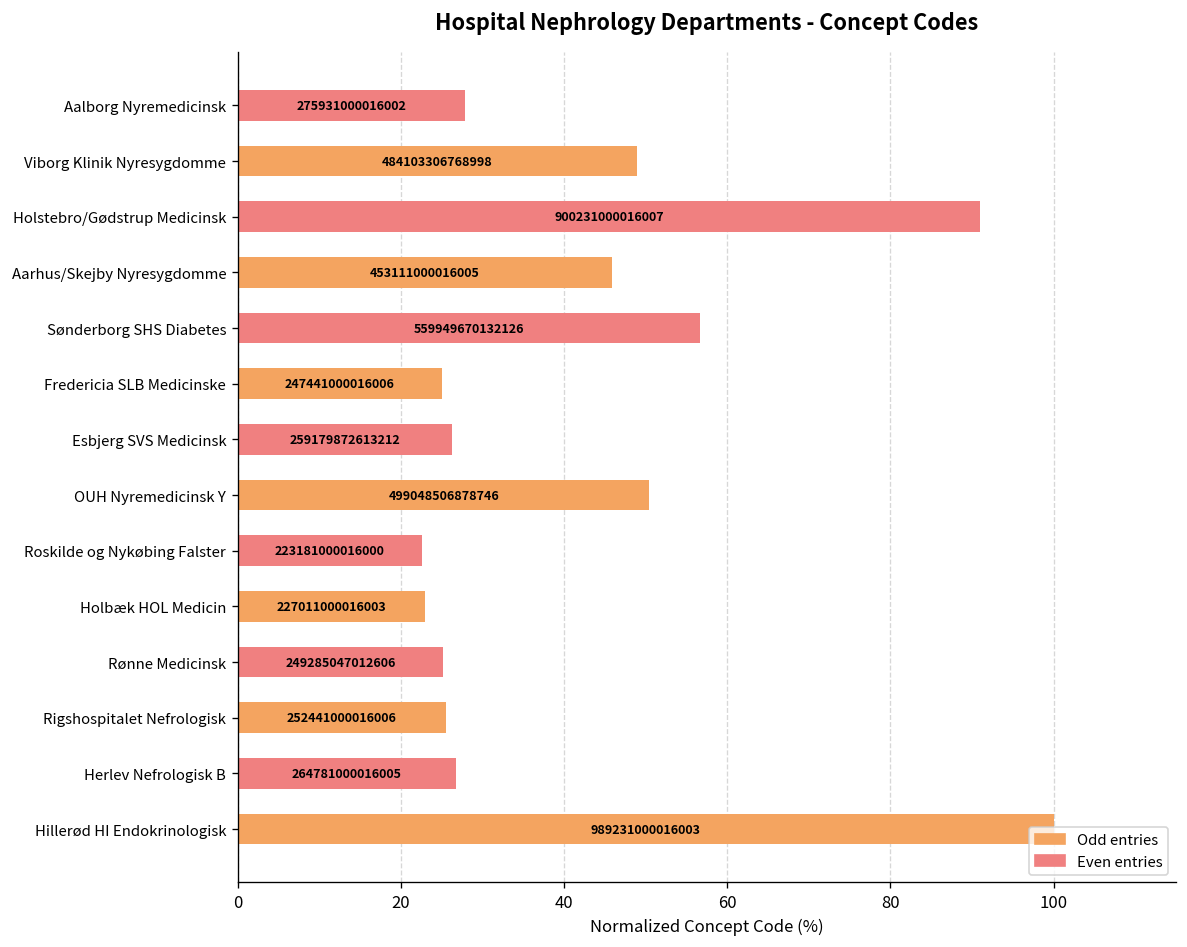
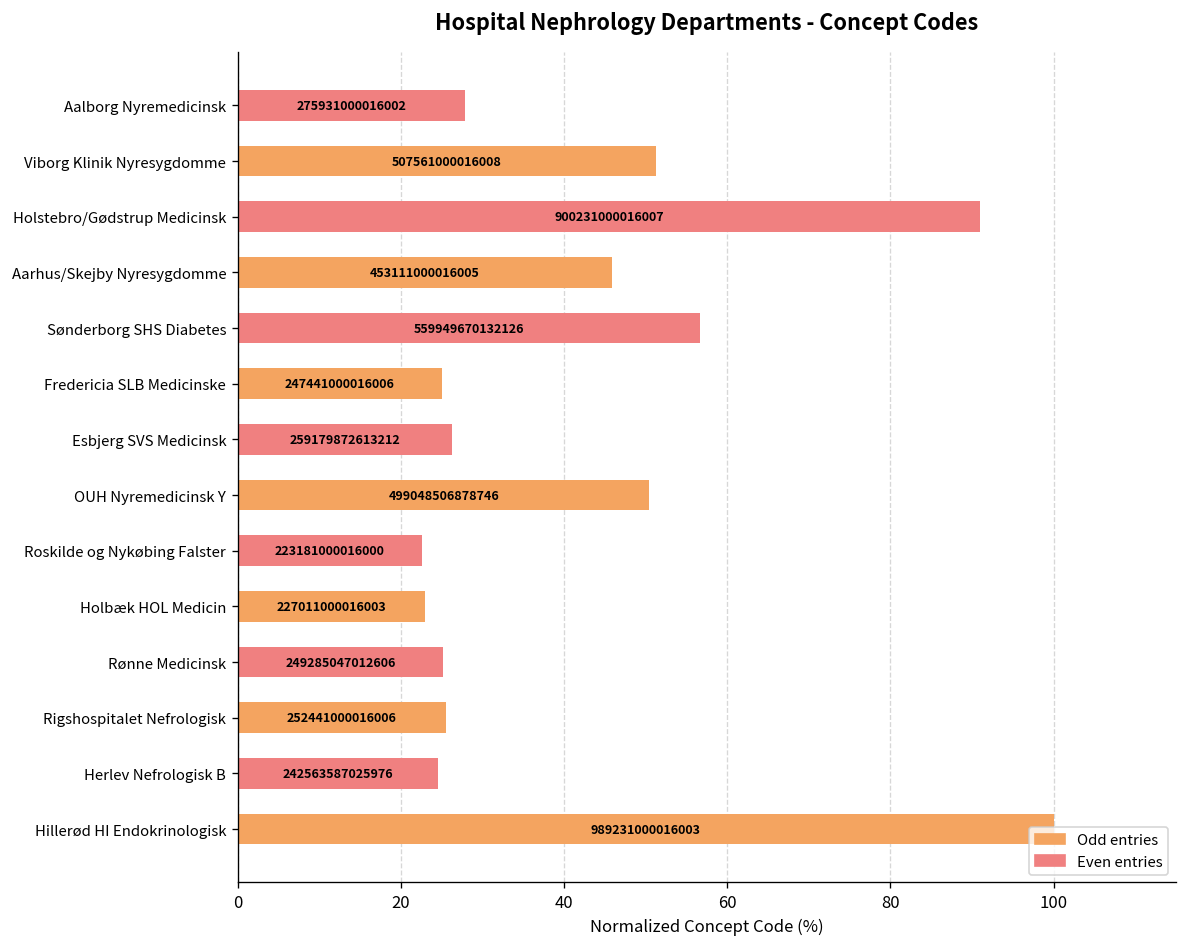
  {
-   "Viborg Klinik Nyresygdomme": 484103306768998,
-   "Herlev Nefrologisk B": 264781000016005
+   "Viborg Klinik Nyresygdomme": 507561000016008,
+   "Herlev Nefrologisk B": 242563587025976
  }
